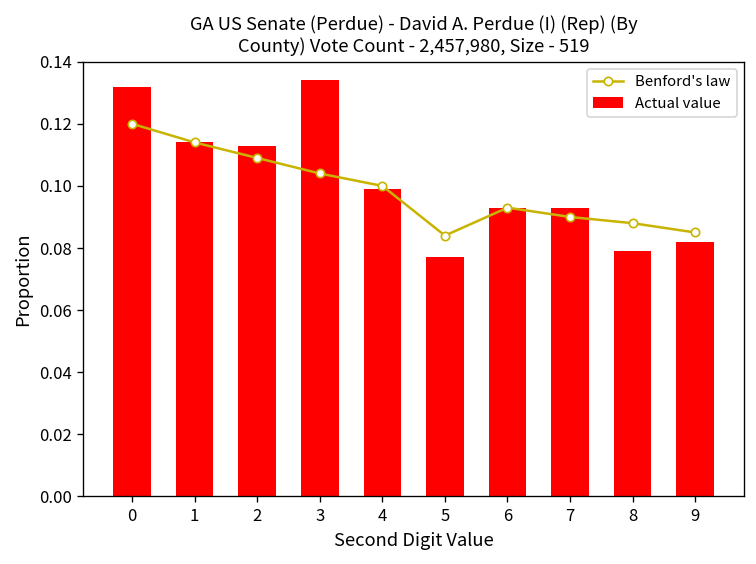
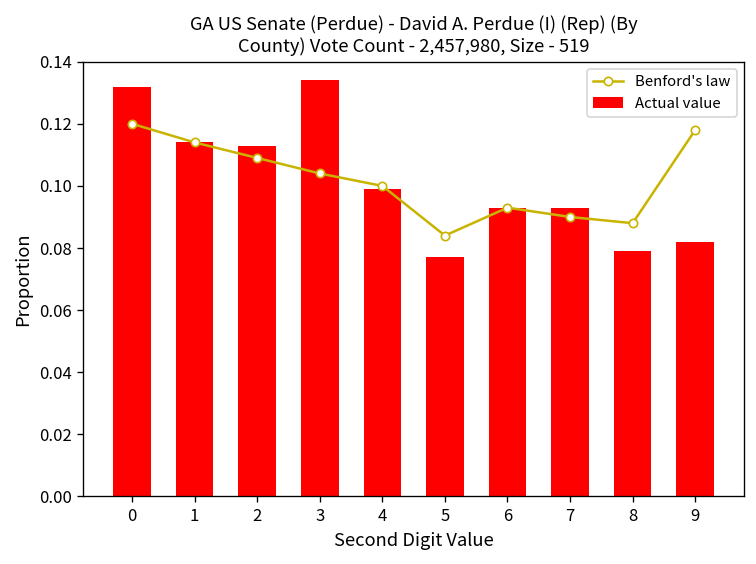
  {
    "Benford's law": {
      "0": 0.120,
      "1": 0.114,
      "2": 0.109,
      "3": 0.104,
      "4": 0.100,
      "5": 0.084,
      "6": 0.093,
      "7": 0.090,
      "8": 0.088,
-     "9": 0.085
+     "9": 0.118
    },
    "Actual value": {
      "0": 0.132,
      "1": 0.114,
      "2": 0.113,
      "3": 0.134,
      "4": 0.099,
      "5": 0.077,
      "6": 0.093,
      "7": 0.093,
      "8": 0.079,
      "9": 0.082
    }
  }
